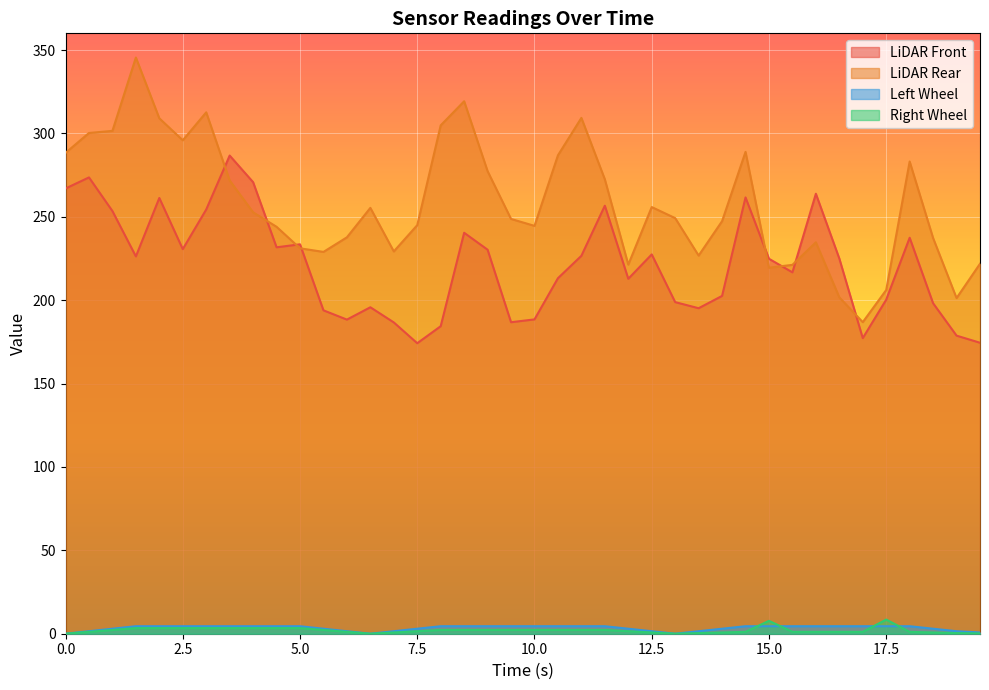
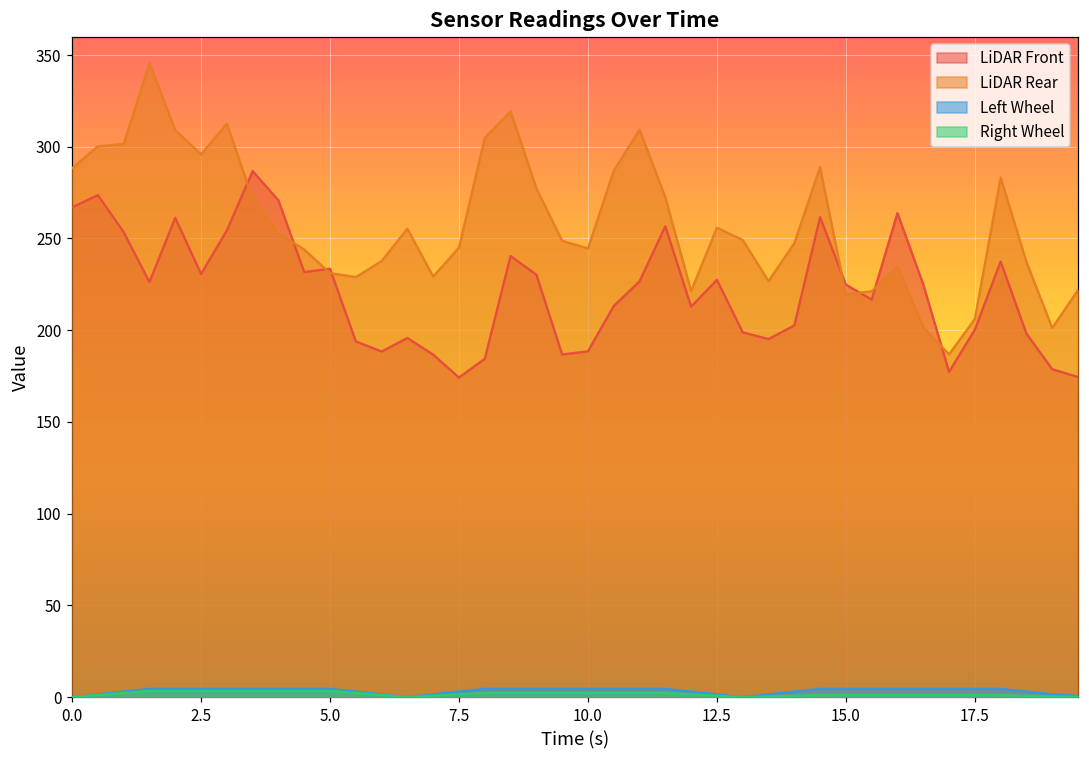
  {
    "Left Wheel": {
      "10.0": 5,
      "15.0": 5,
      "17.5": 5
    },
    "Right Wheel": {
      "10.0": 2,
-     "15.0": 8,
-     "17.5": 8
+     "15.0": 1,
+     "17.5": 1
    }
  }
